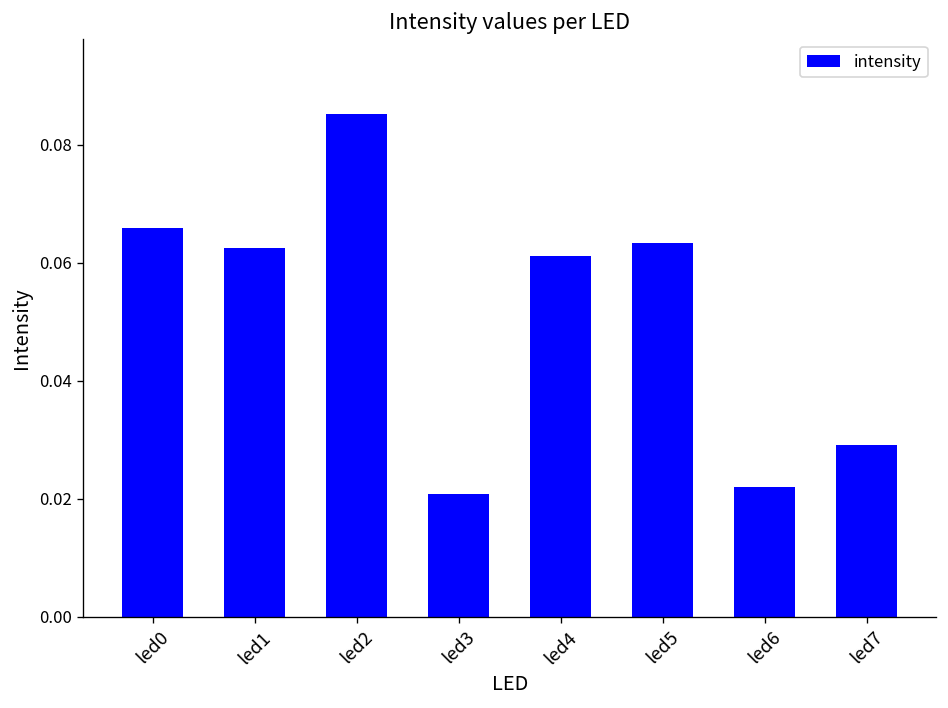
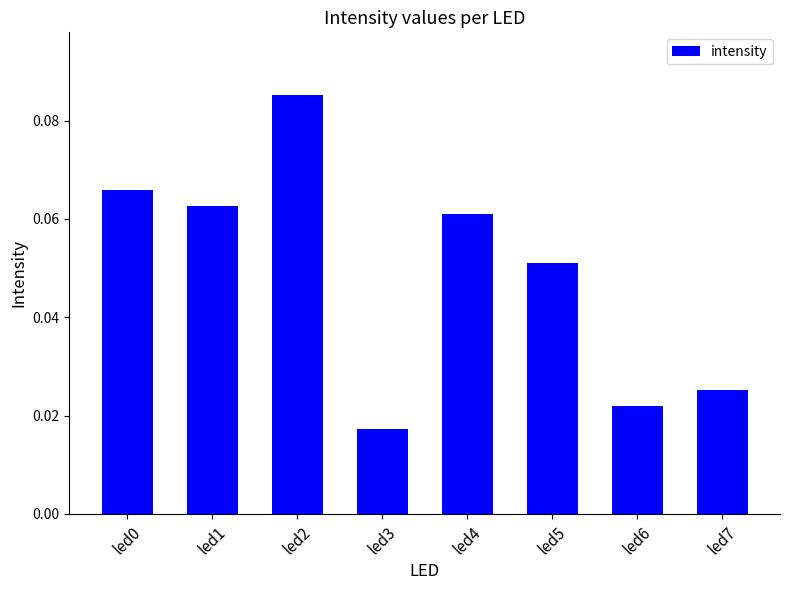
  {
    "led0": 0.066,
    "led1": 0.063,
    "led2": 0.085,
-   "led3": 0.021,
+   "led3": 0.017,
    "led4": 0.061,
-   "led5": 0.063,
+   "led5": 0.051,
    "led6": 0.022,
-   "led7": 0.029
+   "led7": 0.025
  }
